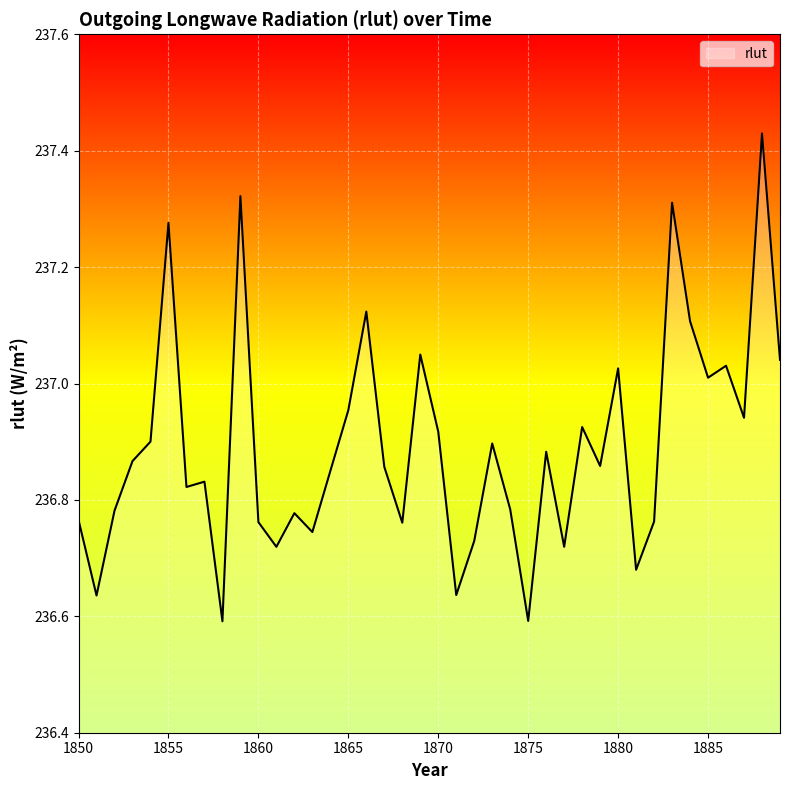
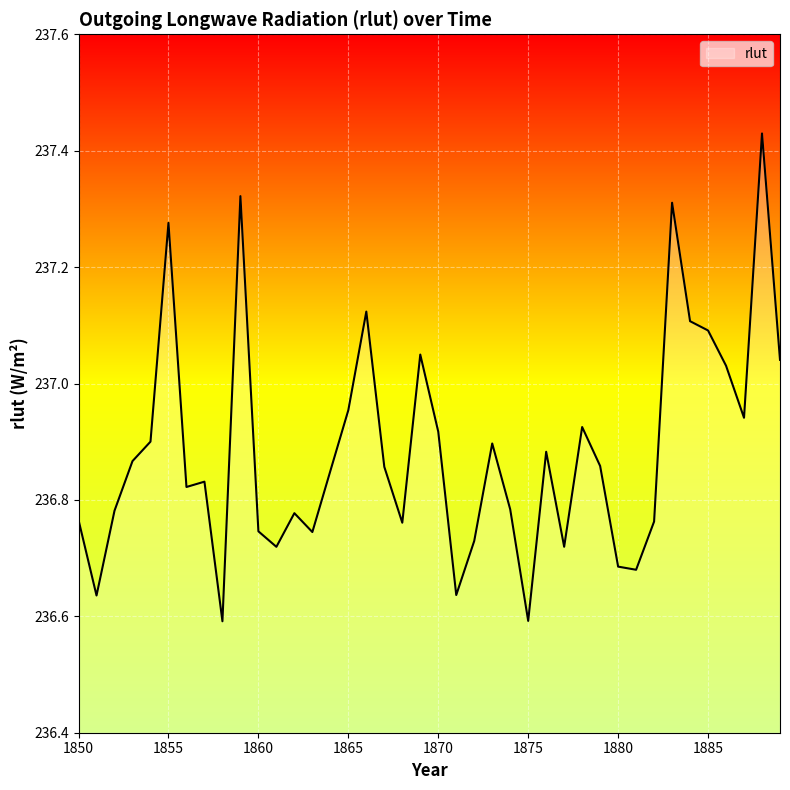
  {
    "1850": 236.77,
    "1855": 237.28,
-   "1860": 236.76,
+   "1860": 236.75,
    "1865": 236.95,
    "1870": 236.92,
    "1875": 236.59,
-   "1880": 237.03,
-   "1885": 237.01
+   "1880": 236.69,
+   "1885": 237.09
  }
